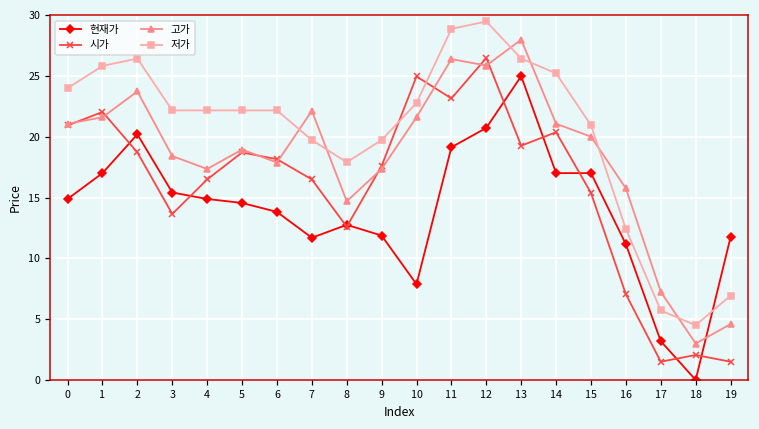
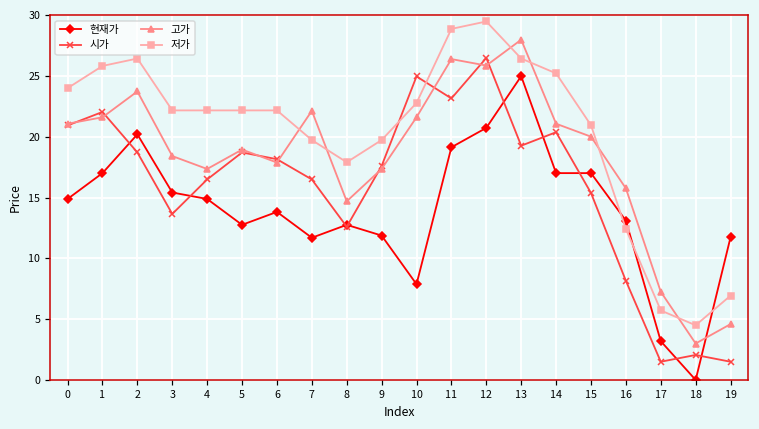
  {
    "현재가": {
      "0": 14.9,
      "1": 17.0,
      "2": 20.2,
      "3": 15.4,
      "4": 14.9,
-     "5": 14.6,
+     "5": 12.8,
      "6": 13.8,
      "7": 11.7,
      "9": 11.9,
      "10": 7.9,
      "11": 19.1,
      "12": 20.7,
      "13": 25.0,
      "14": 17.0,
      "15": 17.0,
-     "16": 11.2,
+     "16": 13.1,
      "17": 3.2,
      "18": 0.0,
      "19": 11.7
    },
    "시가": {
      "1": 22.1,
      "2": 18.7,
      "3": 13.7,
      "4": 16.5,
      "5": 18.7,
      "6": 18.2,
      "7": 16.5,
      "9": 17.6,
      "10": 25.0,
      "11": 23.2,
      "12": 26.5,
      "13": 19.3,
      "14": 20.4,
      "15": 15.4,
-     "16": 7.1,
+     "16": 8.2,
      "17": 1.5,
      "18": 2.1,
      "19": 1.5
    }
  }
